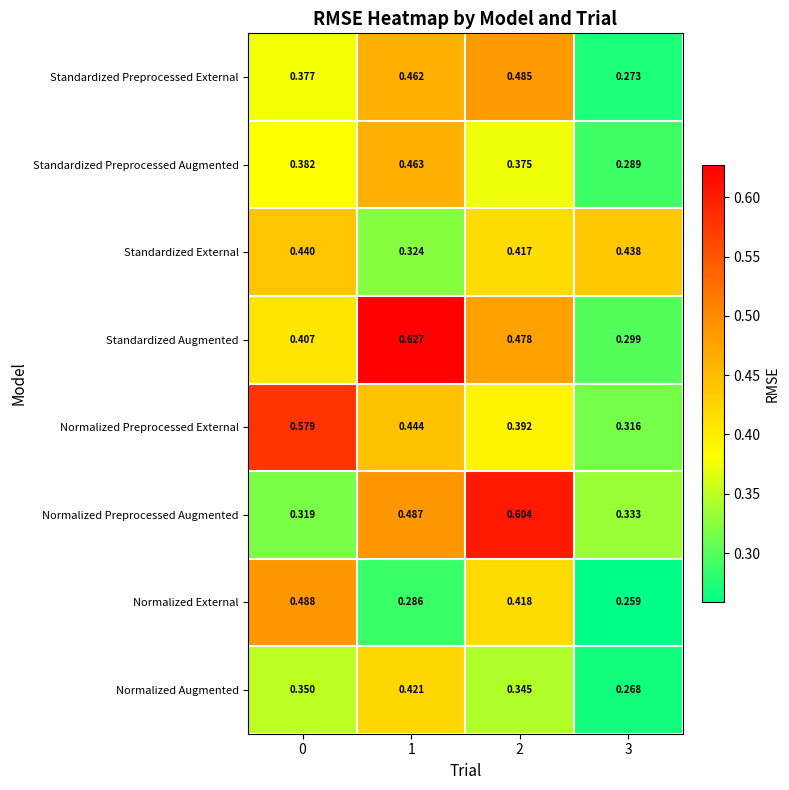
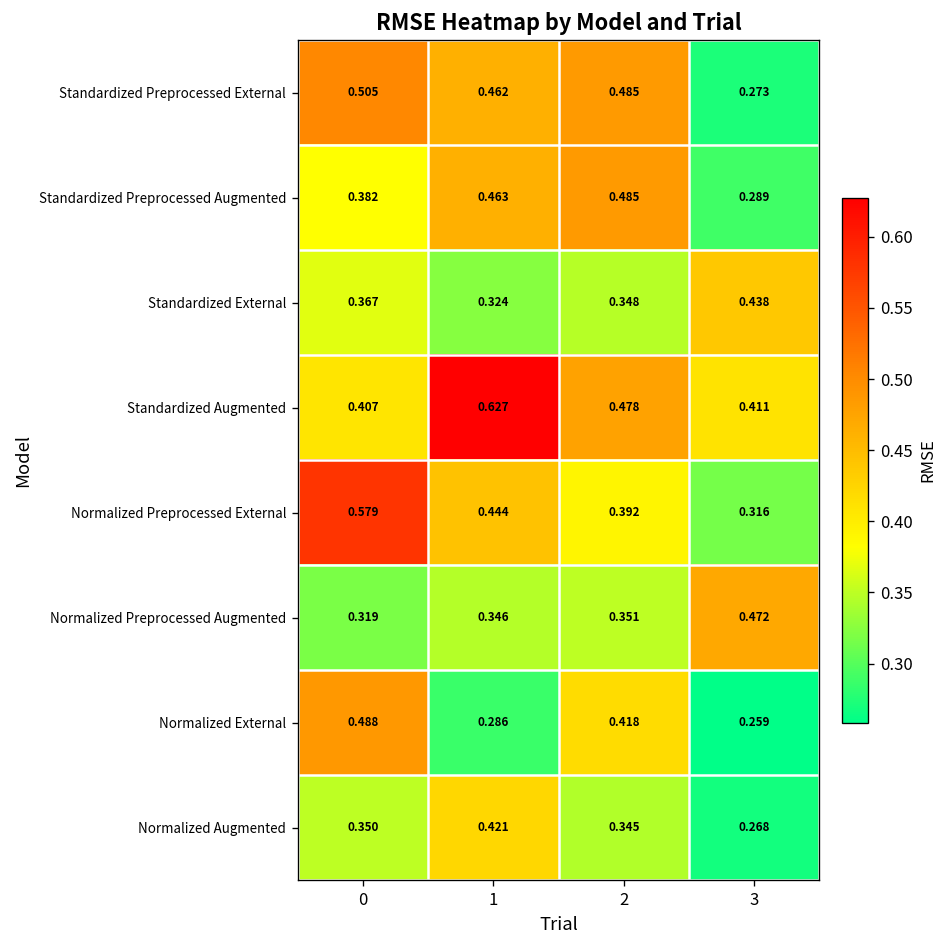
  {
    "Standardized Preprocessed External": {
-     "0": 0.377,
+     "0": 0.505,
      "1": 0.462,
      "2": 0.485,
      "3": 0.273
    },
    "Standardized Preprocessed Augmented": {
      "0": 0.382,
      "1": 0.463,
-     "2": 0.375,
+     "2": 0.485,
      "3": 0.289
    },
    "Standardized External": {
-     "0": 0.440,
+     "0": 0.367,
      "1": 0.324,
-     "2": 0.417,
+     "2": 0.348,
      "3": 0.438
    },
    "Standardized Augmented": {
      "0": 0.407,
      "1": 0.627,
      "2": 0.478,
-     "3": 0.299
+     "3": 0.411
    },
    "Normalized Preprocessed External": {
      "0": 0.579,
      "1": 0.444,
      "2": 0.392,
      "3": 0.316
    },
    "Normalized Preprocessed Augmented": {
      "0": 0.319,
-     "1": 0.487,
-     "2": 0.604,
-     "3": 0.333
+     "1": 0.346,
+     "2": 0.351,
+     "3": 0.472
    },
    "Normalized External": {
      "0": 0.488,
      "1": 0.286,
      "2": 0.418,
      "3": 0.259
    },
    "Normalized Augmented": {
      "0": 0.350,
      "1": 0.421,
      "2": 0.345,
      "3": 0.268
    }
  }
